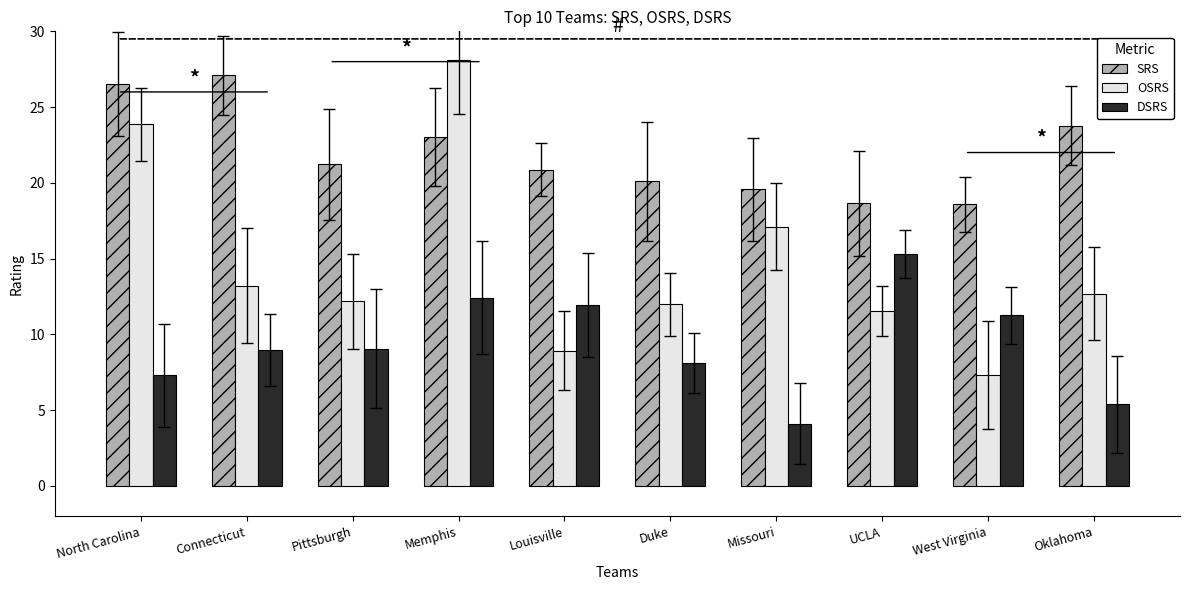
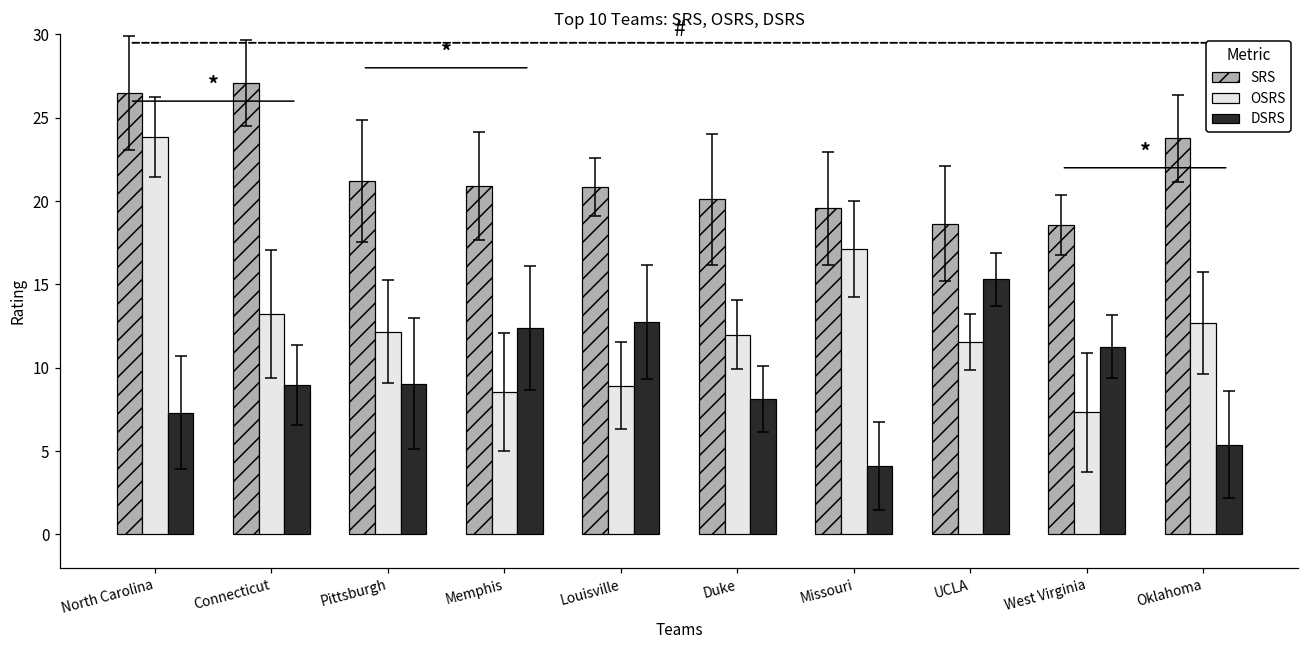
  {
    "SRS": {
      "North Carolina": 26.5,
      "Connecticut": 27.1,
      "Pittsburgh": 21.2,
-     "Memphis": 23.0,
+     "Memphis": 20.9,
      "Louisville": 20.9,
      "Duke": 20.1,
      "Missouri": 19.6,
      "UCLA": 18.6,
      "West Virginia": 18.6,
      "Oklahoma": 23.8
    },
    "OSRS": {
      "North Carolina": 23.9,
      "Connecticut": 13.2,
      "Pittsburgh": 12.2,
-     "Memphis": 28.1,
+     "Memphis": 8.5,
      "Louisville": 8.9,
      "Duke": 12.0,
      "Missouri": 17.1,
      "UCLA": 11.6,
      "West Virginia": 7.3,
      "Oklahoma": 12.7
    },
    "DSRS": {
      "North Carolina": 7.3,
      "Connecticut": 9.0,
      "Pittsburgh": 9.0,
      "Memphis": 12.4,
-     "Louisville": 11.9,
+     "Louisville": 12.7,
      "Duke": 8.1,
      "Missouri": 4.1,
      "UCLA": 15.3,
      "West Virginia": 11.3,
      "Oklahoma": 5.4
    }
  }
